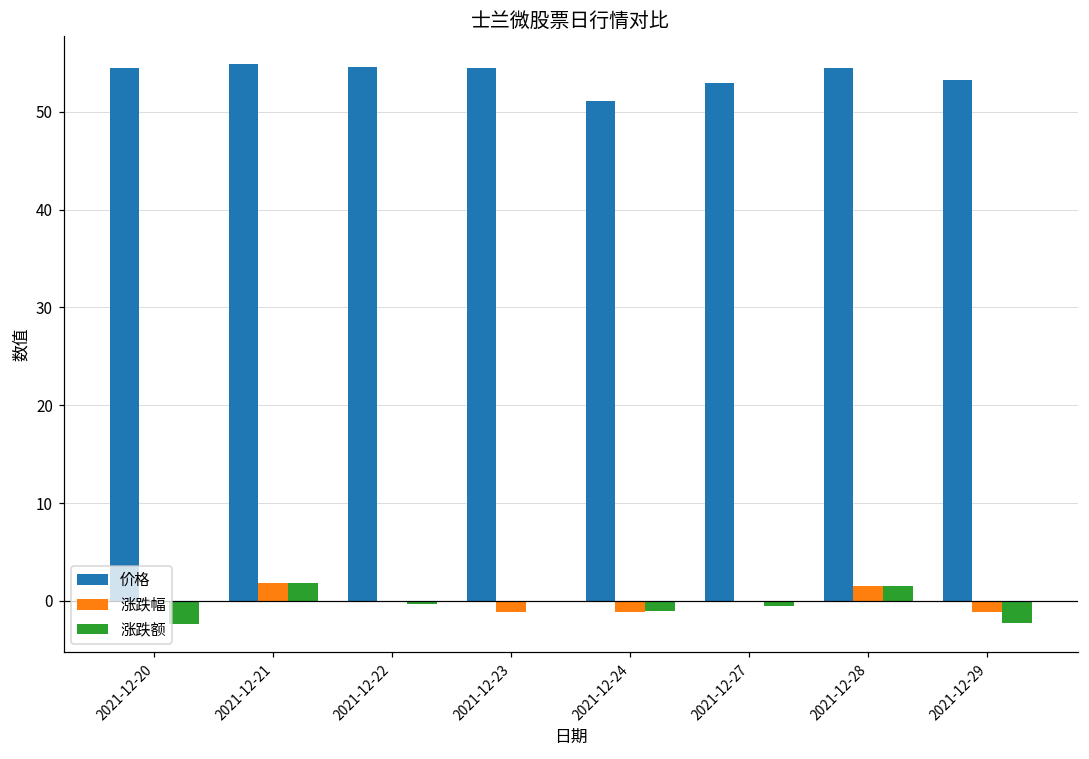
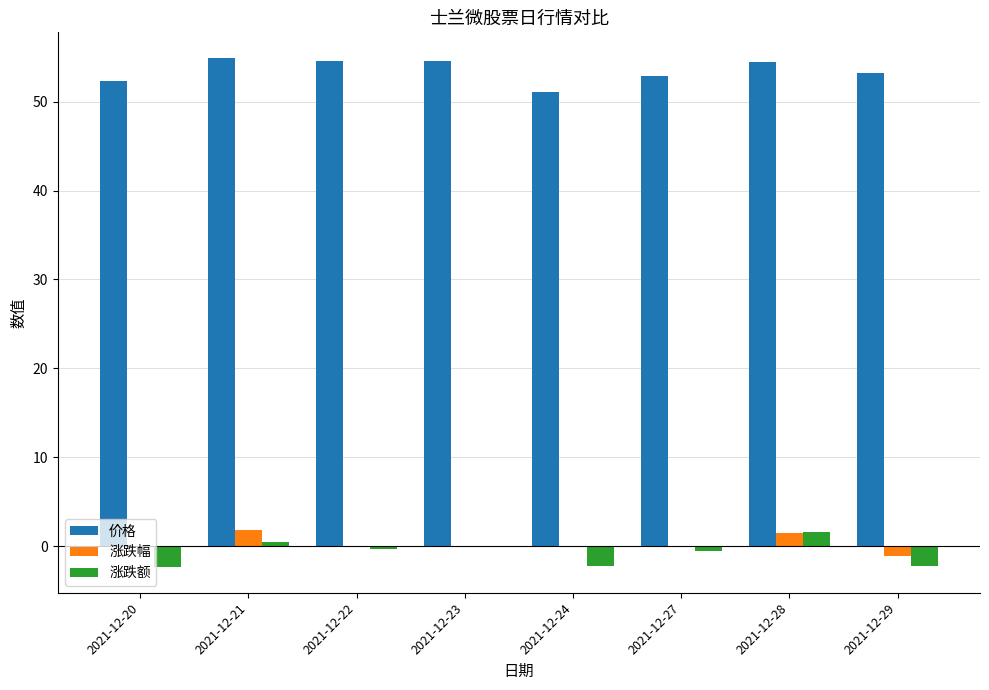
  {
    "价格": {
-     "2021-12-20": 54,
+     "2021-12-20": 52,
      "2021-12-21": 55,
      "2021-12-22": 55,
      "2021-12-23": 55,
      "2021-12-24": 51,
      "2021-12-27": 53,
      "2021-12-28": 54,
      "2021-12-29": 53
    },
    "涨跌幅": {
      "2021-12-21": 2,
-     "2021-12-23": -1,
-     "2021-12-24": -1,
+     "2021-12-23": 0,
+     "2021-12-24": 0,
      "2021-12-28": 1,
      "2021-12-29": -1
    },
    "涨跌额": {
      "2021-12-20": -2,
-     "2021-12-21": 2,
+     "2021-12-21": 0,
      "2021-12-22": 0,
-     "2021-12-24": -1,
+     "2021-12-24": -2,
      "2021-12-27": -1,
      "2021-12-28": 2,
      "2021-12-29": -2
    }
  }
